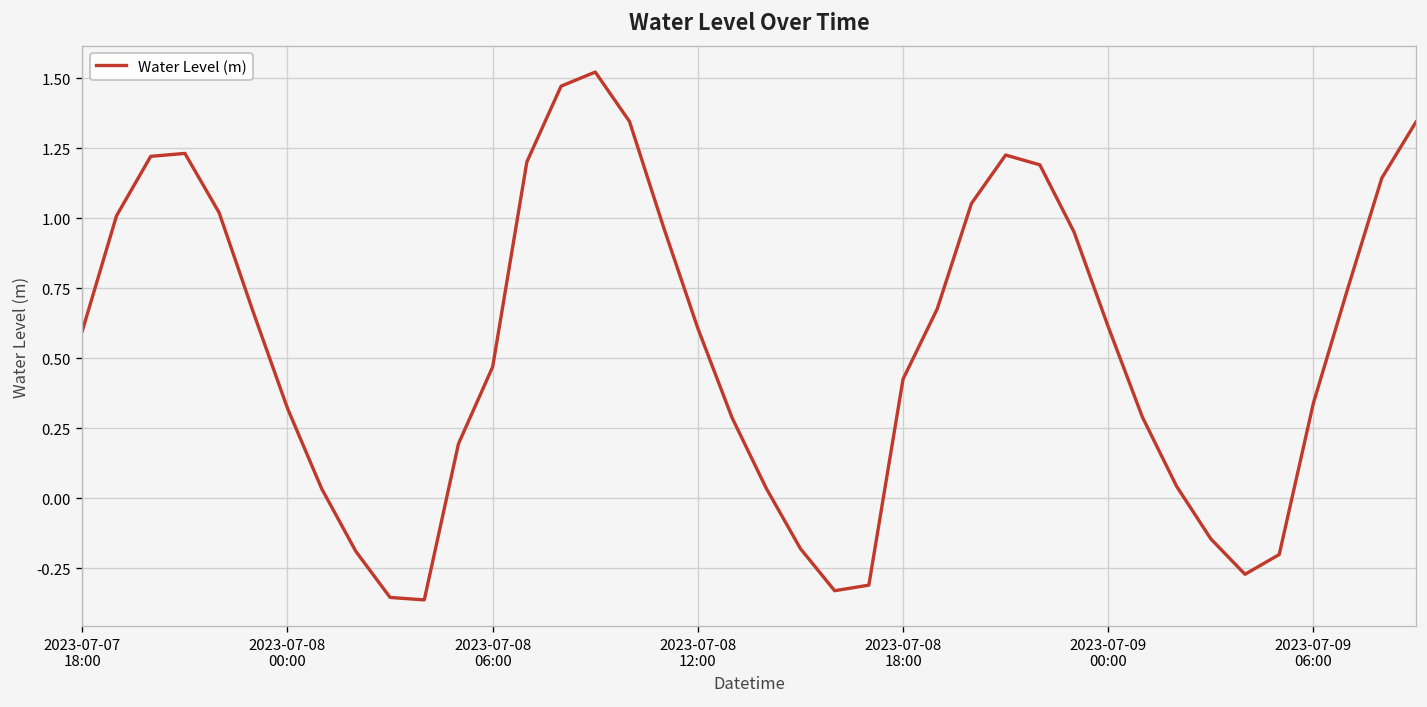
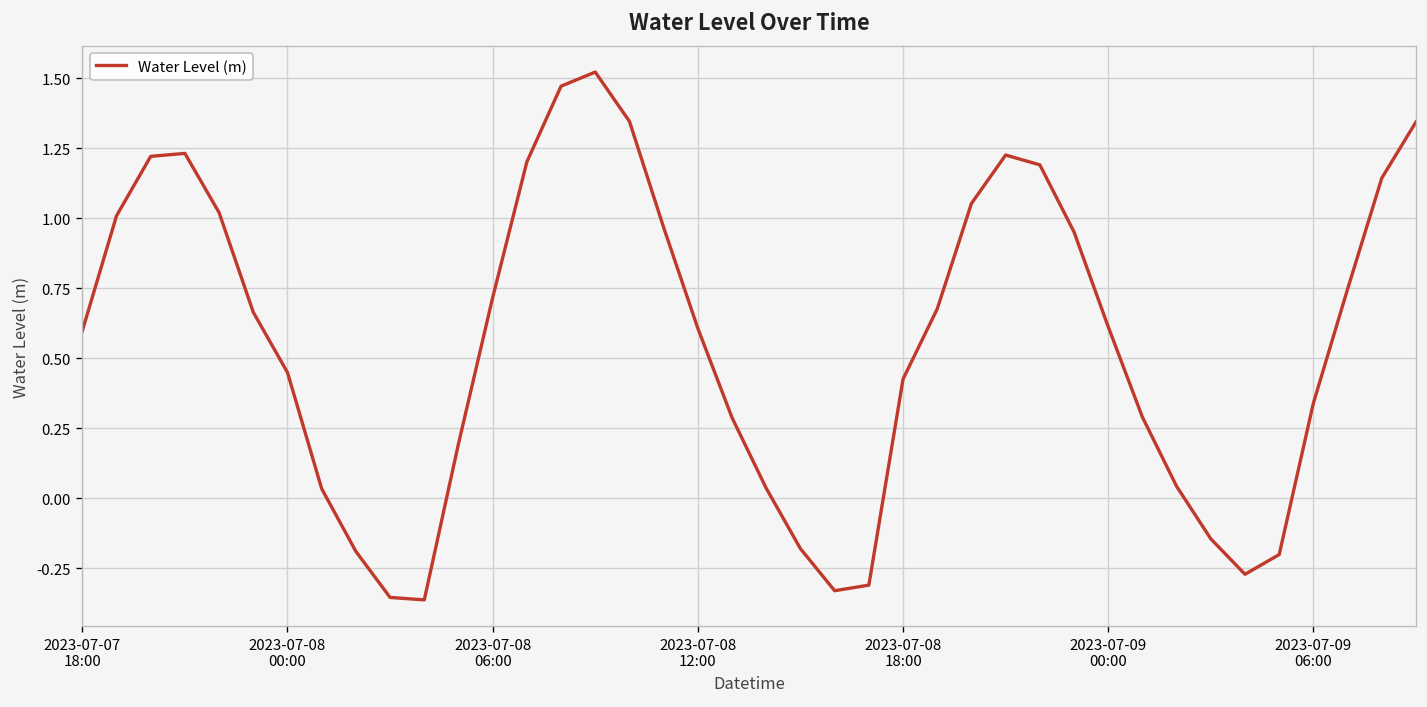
  {
    "2023-07-07 18:00": 0.60,
-   "2023-07-08 00:00": 0.32,
-   "2023-07-08 06:00": 0.47,
+   "2023-07-08 00:00": 0.45,
+   "2023-07-08 06:00": 0.72,
    "2023-07-08 12:00": 0.61,
    "2023-07-08 18:00": 0.43,
    "2023-07-09 00:00": 0.61,
    "2023-07-09 06:00": 0.34
  }
